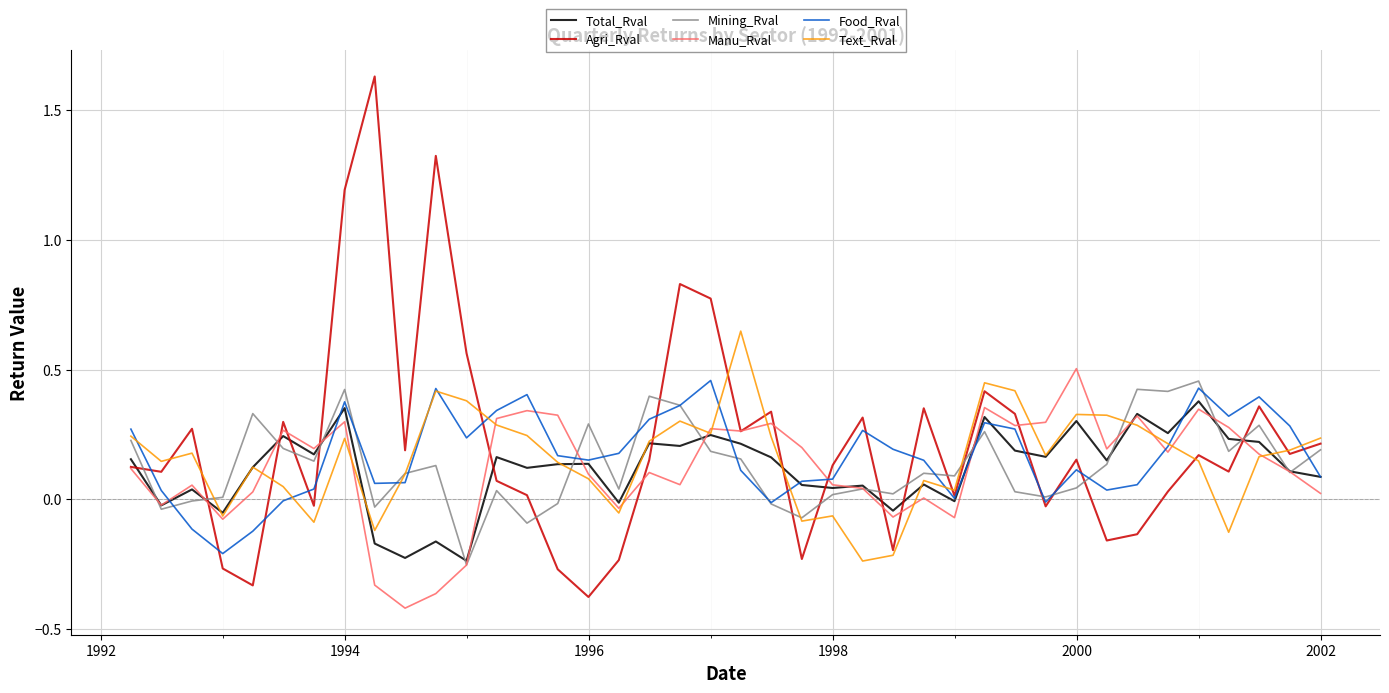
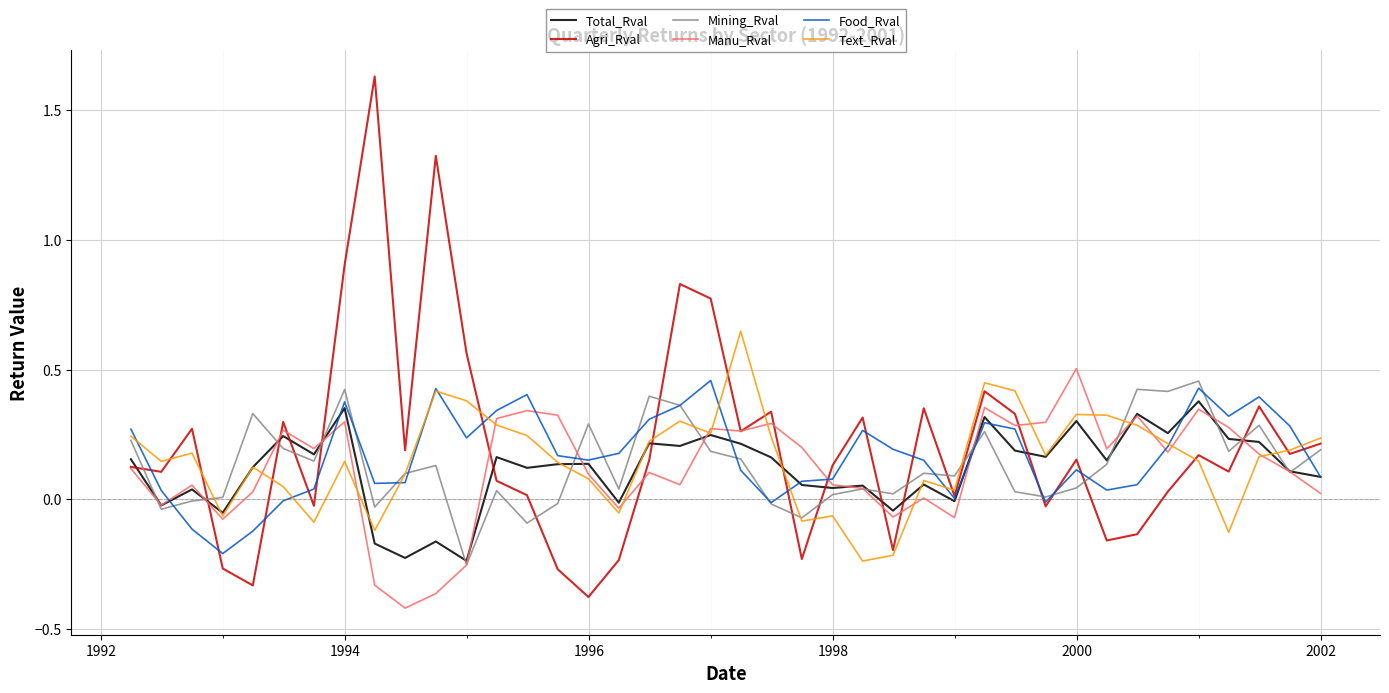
  {
    "Total_Rval": {
      "1994": 0.35,
      "1996": 0.14,
      "1998": 0.04,
      "2000": 0.30
    },
    "Agri_Rval": {
-     "1994": 1.19,
+     "1994": 0.90,
      "1996": -0.38,
      "1998": 0.13,
      "2000": 0.15,
      "2002": 0.21
    },
    "Mining_Rval": {
      "1994": 0.42,
      "1996": 0.29,
      "1998": 0.02,
      "2000": 0.04,
      "2002": 0.19
    },
    "Manu_Rval": {
      "1994": 0.30,
      "1996": 0.10,
      "1998": 0.06,
      "2000": 0.50,
      "2002": 0.02
    },
    "Food_Rval": {
      "1994": 0.38,
      "1996": 0.15,
      "1998": 0.08,
      "2000": 0.11
    },
    "Text_Rval": {
-     "1994": 0.23,
+     "1994": 0.15,
      "1996": 0.08,
      "1998": -0.06,
      "2000": 0.33,
      "2002": 0.24
    }
  }
